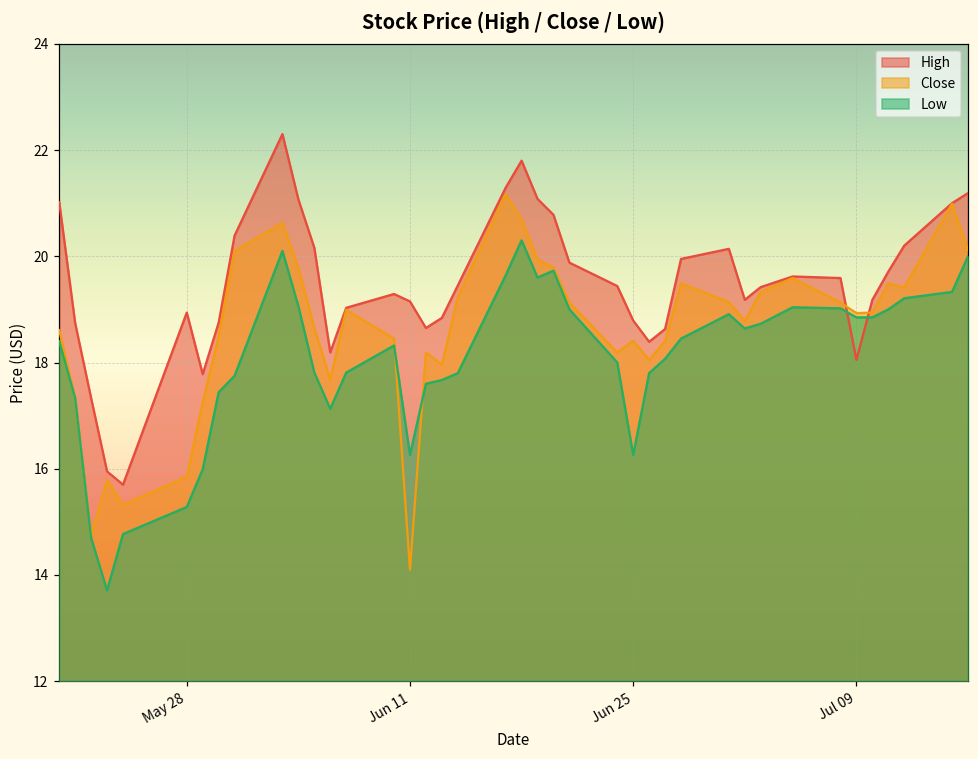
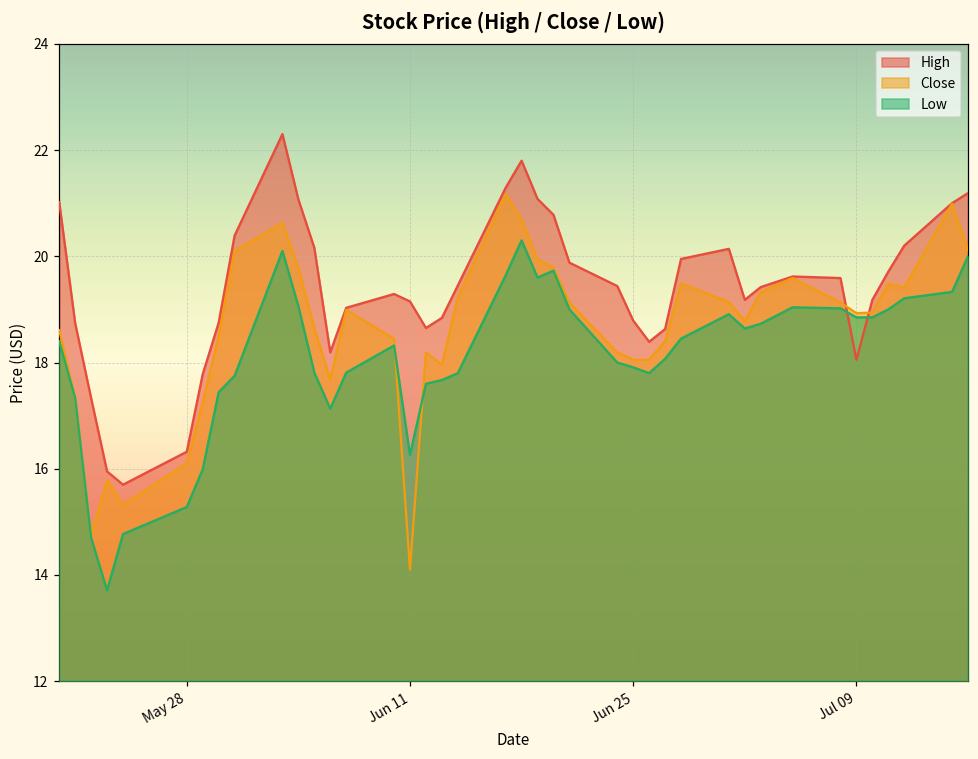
  {
    "High": {
-     "May 28": 18.9,
+     "May 28": 16.3,
      "Jun 11": 19.2,
      "Jun 25": 18.8,
      "Jul 09": 18.1
    },
    "Close": {
-     "May 28": 15.9,
+     "May 28": 16.1,
      "Jun 11": 14.1,
-     "Jun 25": 18.4,
+     "Jun 25": 18.1,
      "Jul 09": 18.9
    },
    "Low": {
      "May 28": 15.3,
      "Jun 11": 16.3,
-     "Jun 25": 16.3,
+     "Jun 25": 17.9,
      "Jul 09": 18.9
    }
  }
